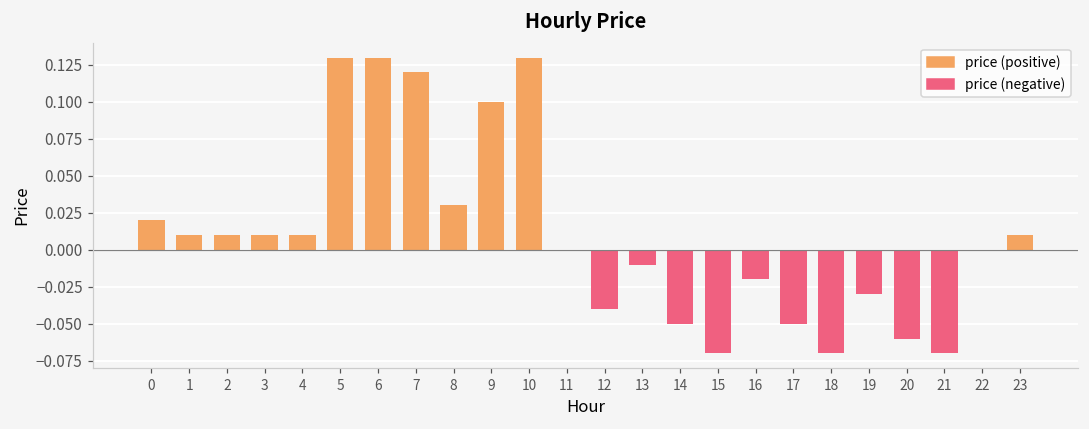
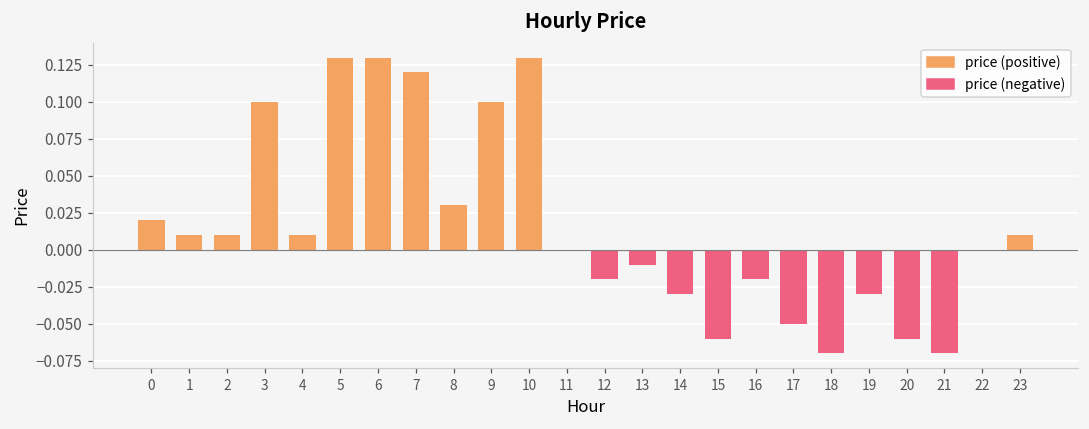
  {
    "price (positive)": {
      "0": 0.02,
      "1": 0.01,
      "2": 0.01,
-     "3": 0.01,
+     "3": 0.10,
      "4": 0.01,
      "5": 0.13,
      "6": 0.13,
      "7": 0.12,
      "8": 0.03,
      "9": 0.10,
      "10": 0.13,
      "11": 0.00,
      "12": 0.00,
      "13": 0.00,
      "14": 0.00,
      "15": 0.00,
      "16": 0.00,
      "17": 0.00,
      "18": 0.00,
      "19": 0.00,
      "20": 0.00,
      "21": 0.00,
      "22": 0.00,
      "23": 0.01
    },
    "price (negative)": {
      "0": 0.00,
      "1": 0.00,
      "2": 0.00,
      "3": 0.00,
      "4": 0.00,
      "5": 0.00,
      "6": 0.00,
      "7": 0.00,
      "8": 0.00,
      "9": 0.00,
      "10": 0.00,
      "11": 0.00,
-     "12": -0.04,
+     "12": -0.02,
      "13": -0.01,
-     "14": -0.05,
-     "15": -0.07,
+     "14": -0.03,
+     "15": -0.06,
      "16": -0.02,
      "17": -0.05,
      "18": -0.07,
      "19": -0.03,
      "20": -0.06,
      "21": -0.07,
      "22": 0.00,
      "23": 0.00
    }
  }
